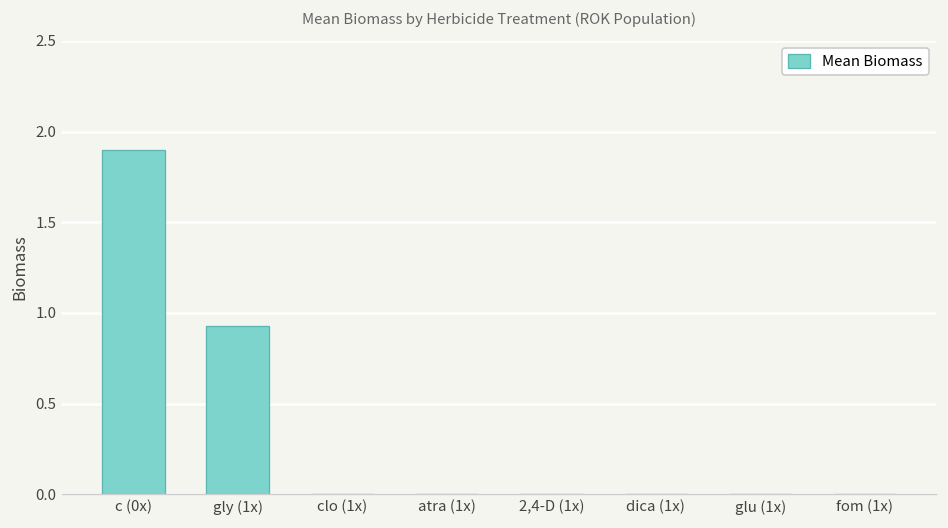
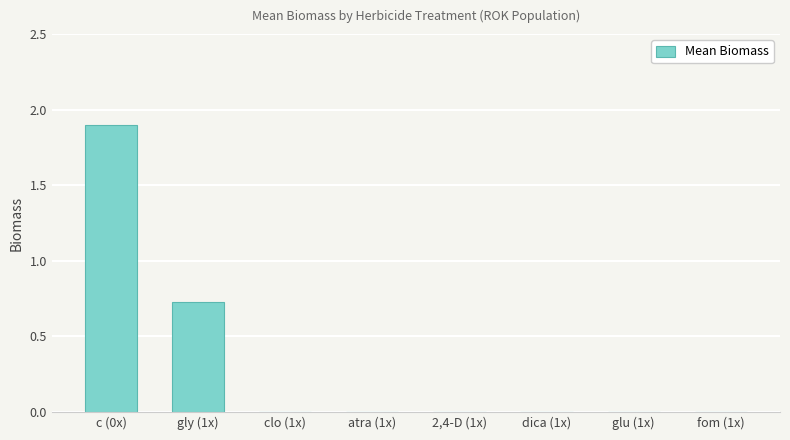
  {
    "c (0x)": 1.90,
-   "gly (1x)": 0.93,
+   "gly (1x)": 0.73,
    "clo (1x)": 0.00,
    "atra (1x)": 0.00,
    "2,4-D (1x)": 0.00,
    "dica (1x)": 0.00,
    "glu (1x)": 0.00,
    "fom (1x)": 0.00
  }
